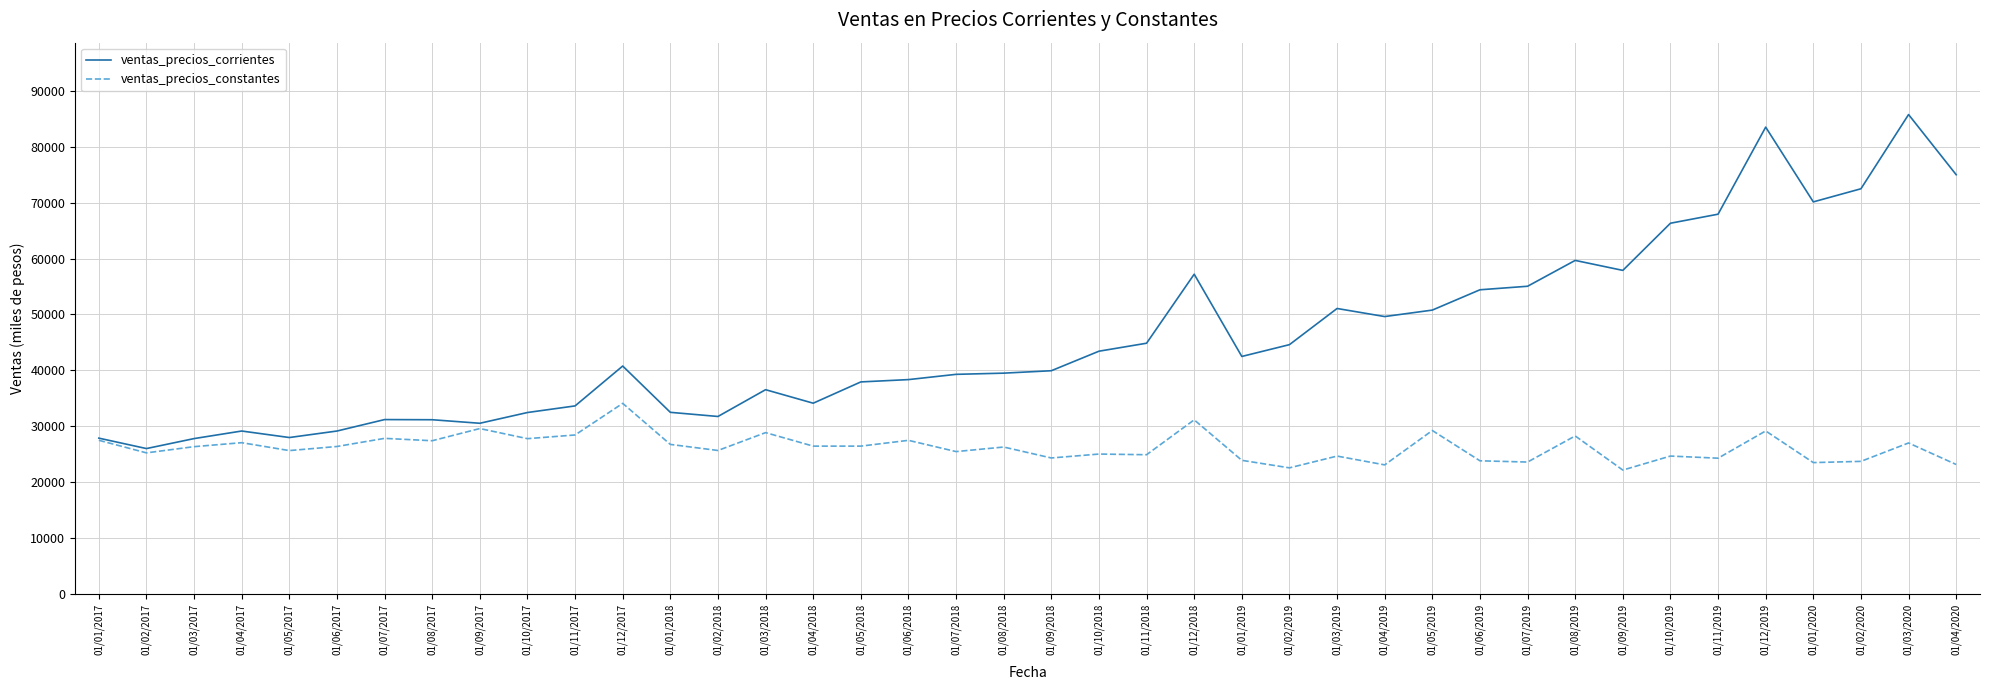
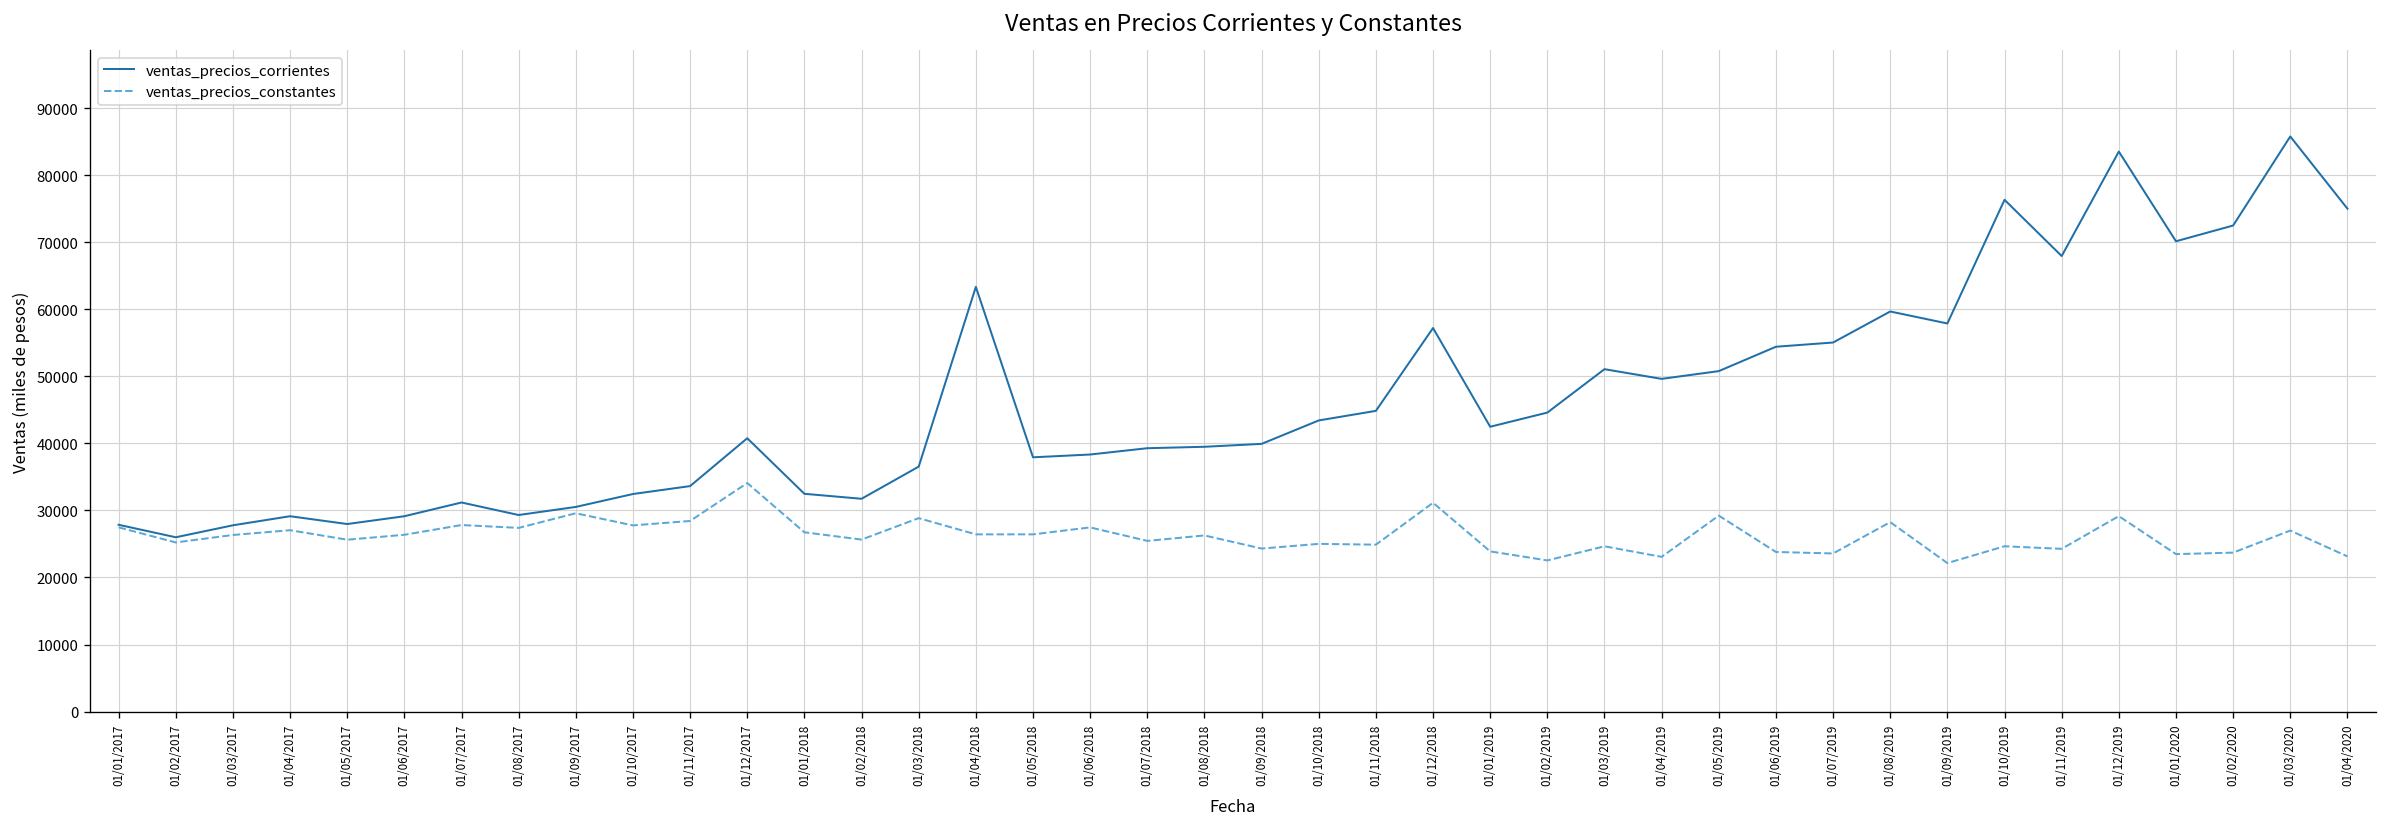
  {
    "ventas_precios_corrientes": {
      "01/02/2017": 26000,
      "01/03/2017": 28000,
      "01/04/2017": 29000,
      "01/05/2017": 28000,
      "01/06/2017": 29000,
      "01/07/2017": 31000,
-     "01/08/2017": 31000,
+     "01/08/2017": 29000,
      "01/09/2017": 31000,
      "01/10/2017": 32000,
      "01/11/2017": 34000,
      "01/12/2017": 41000,
      "01/01/2018": 32000,
      "01/02/2018": 32000,
      "01/03/2018": 37000,
-     "01/04/2018": 34000,
+     "01/04/2018": 63000,
      "01/05/2018": 38000,
      "01/06/2018": 38000,
      "01/07/2018": 39000,
      "01/08/2018": 39000,
      "01/09/2018": 40000,
      "01/10/2018": 43000,
      "01/11/2018": 45000,
      "01/12/2018": 57000,
      "01/01/2019": 42000,
      "01/02/2019": 45000,
      "01/03/2019": 51000,
      "01/04/2019": 50000,
      "01/05/2019": 51000,
      "01/06/2019": 54000,
      "01/07/2019": 55000,
      "01/08/2019": 60000,
      "01/09/2019": 58000,
-     "01/10/2019": 66000,
+     "01/10/2019": 76000,
      "01/11/2019": 68000,
      "01/12/2019": 84000,
      "01/01/2020": 70000,
      "01/02/2020": 72000,
      "01/03/2020": 86000,
      "01/04/2020": 75000
    },
    "ventas_precios_constantes": {
      "01/02/2017": 25000,
      "01/03/2017": 26000,
      "01/04/2017": 27000,
      "01/05/2017": 26000,
      "01/06/2017": 26000,
      "01/07/2017": 28000,
      "01/08/2017": 27000,
      "01/09/2017": 30000,
      "01/10/2017": 28000,
      "01/11/2017": 28000,
      "01/12/2017": 34000,
      "01/01/2018": 27000,
      "01/02/2018": 26000,
      "01/03/2018": 29000,
      "01/04/2018": 26000,
      "01/05/2018": 26000,
      "01/06/2018": 27000,
      "01/07/2018": 25000,
      "01/08/2018": 26000,
      "01/09/2018": 24000,
      "01/10/2018": 25000,
      "01/11/2018": 25000,
      "01/12/2018": 31000,
      "01/01/2019": 24000,
      "01/02/2019": 23000,
      "01/03/2019": 25000,
      "01/04/2019": 23000,
      "01/05/2019": 29000,
      "01/06/2019": 24000,
      "01/07/2019": 24000,
      "01/08/2019": 28000,
      "01/09/2019": 22000,
      "01/10/2019": 25000,
      "01/11/2019": 24000,
      "01/12/2019": 29000,
      "01/01/2020": 23000,
      "01/02/2020": 24000,
      "01/03/2020": 27000,
      "01/04/2020": 23000
    }
  }
